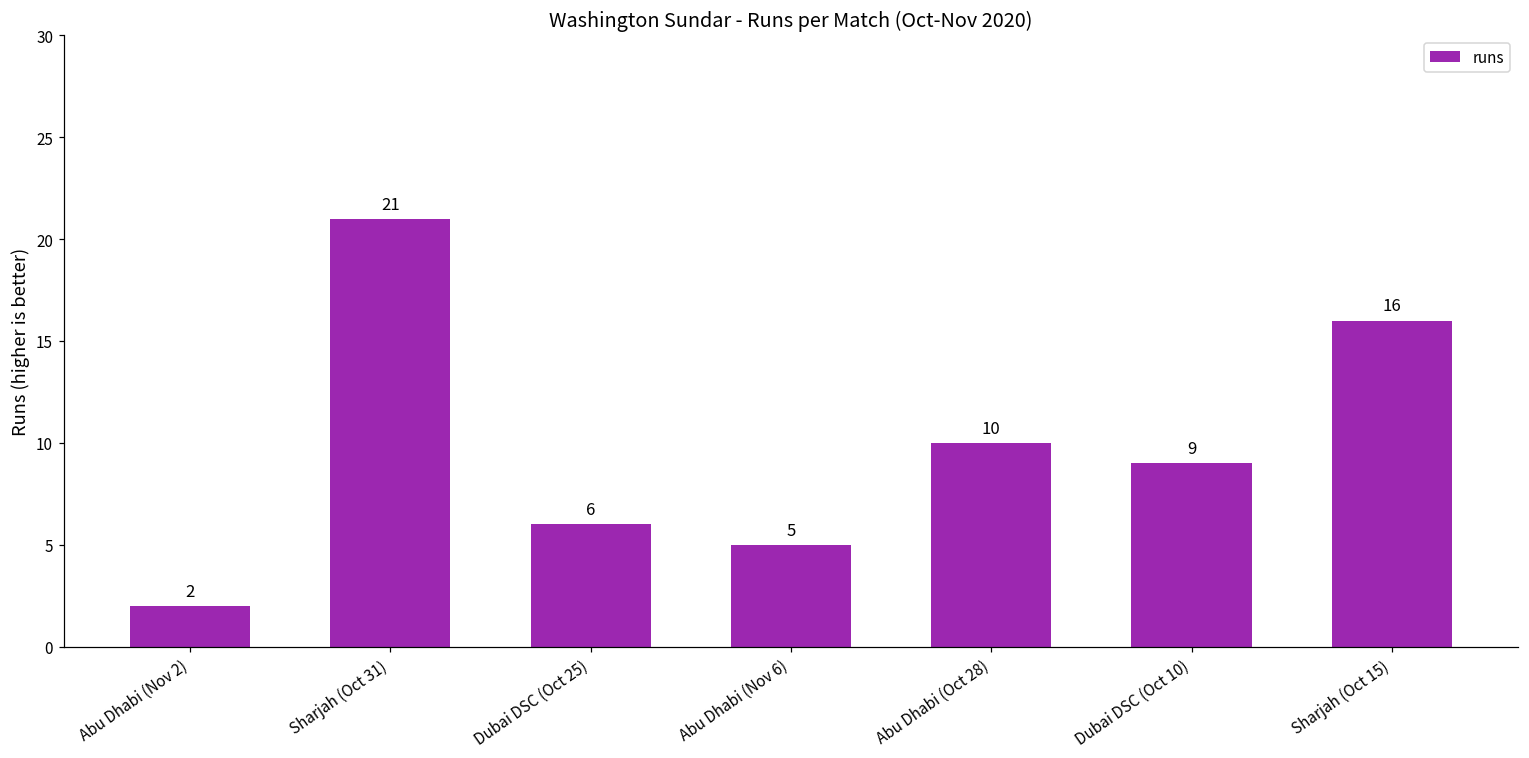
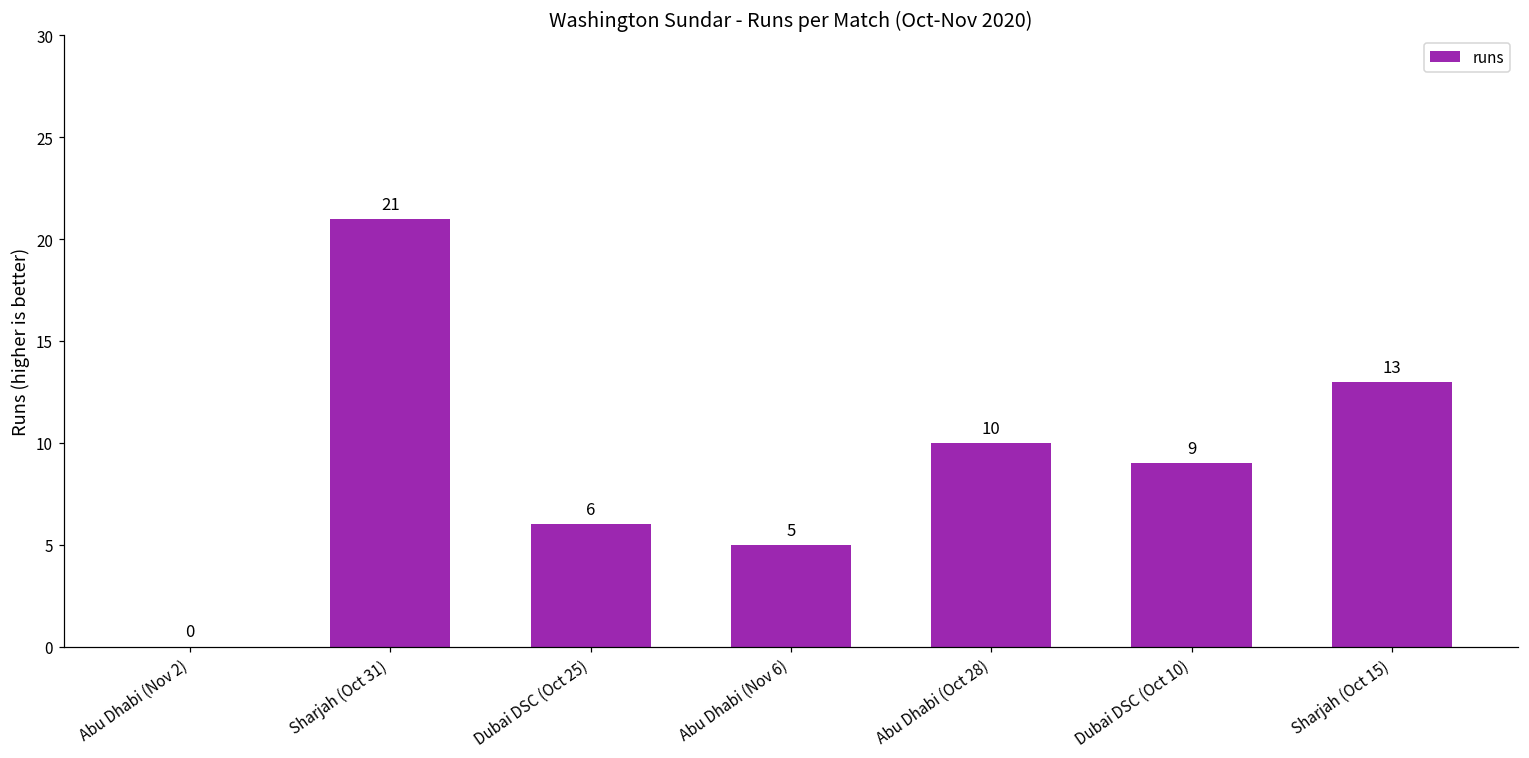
  {
-   "Abu Dhabi (Nov 2)": 2,
+   "Abu Dhabi (Nov 2)": 0,
    "Sharjah (Oct 31)": 21,
    "Dubai DSC (Oct 25)": 6,
    "Abu Dhabi (Nov 6)": 5,
    "Abu Dhabi (Oct 28)": 10,
    "Dubai DSC (Oct 10)": 9,
-   "Sharjah (Oct 15)": 16
+   "Sharjah (Oct 15)": 13
  }
